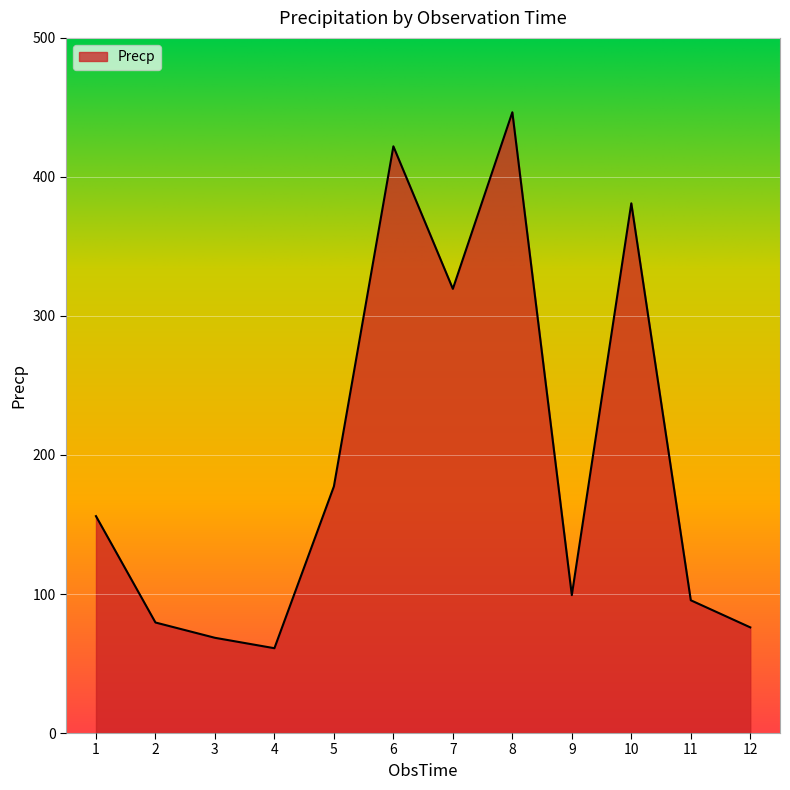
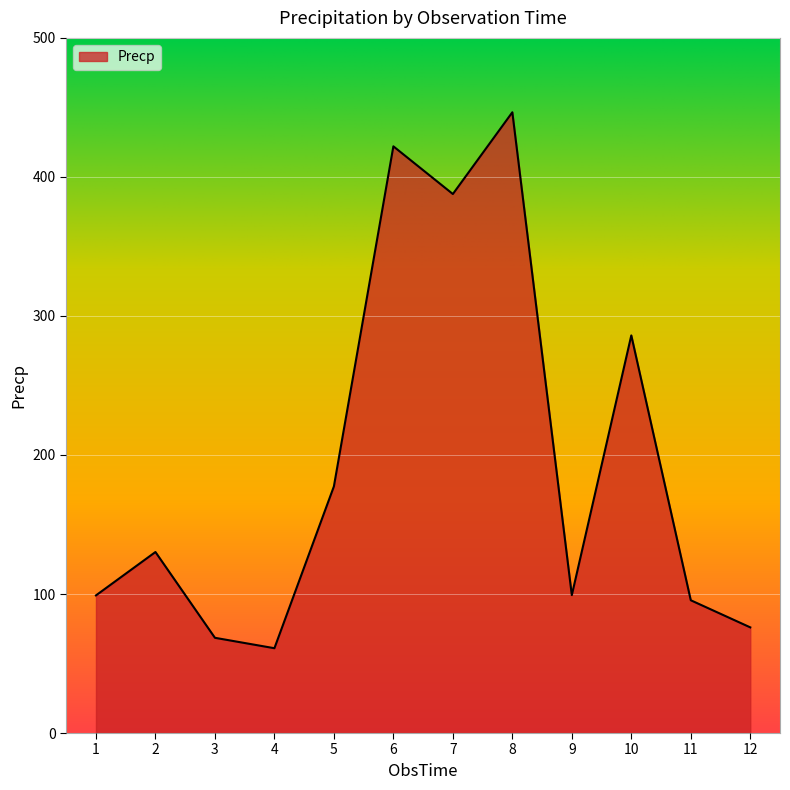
  {
-   "1": 156,
-   "2": 80,
+   "1": 99,
+   "2": 130,
    "3": 69,
    "4": 61,
    "5": 177,
    "6": 422,
-   "7": 320,
+   "7": 388,
    "8": 447,
    "9": 99,
-   "10": 381,
+   "10": 286,
    "11": 96,
    "12": 76
  }
